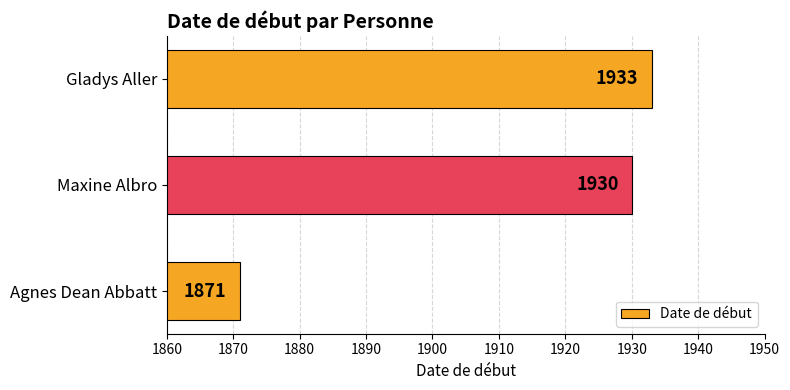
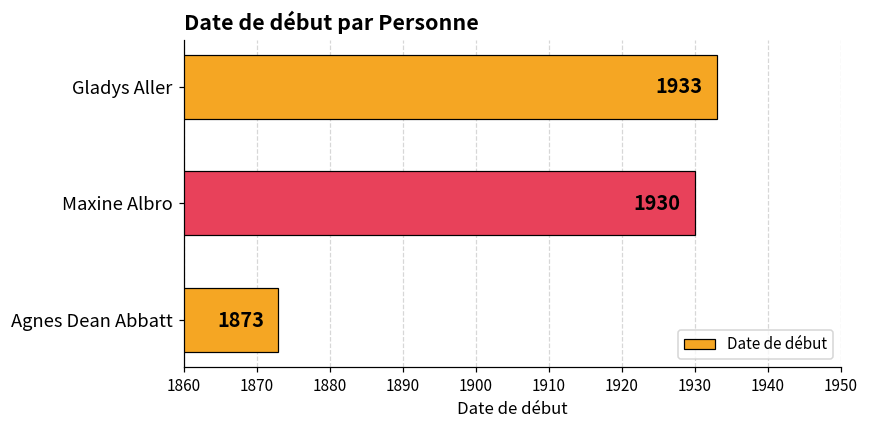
  {
    "Gladys Aller": 1933,
    "Maxine Albro": 1930,
-   "Agnes Dean Abbatt": 1871
+   "Agnes Dean Abbatt": 1873
  }
